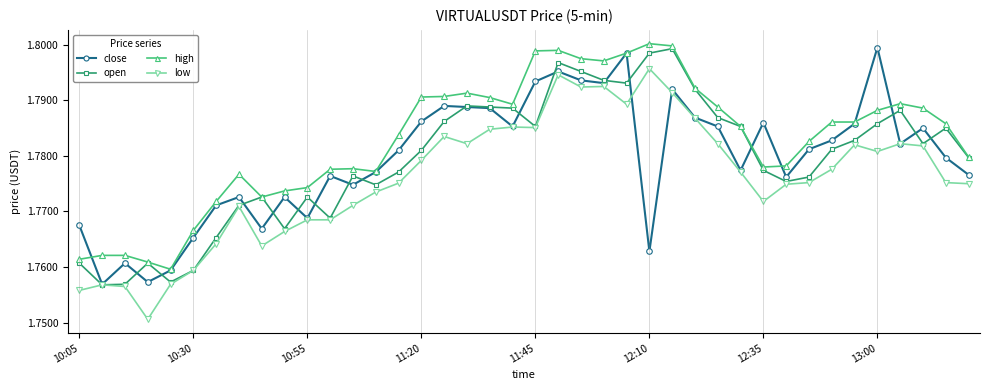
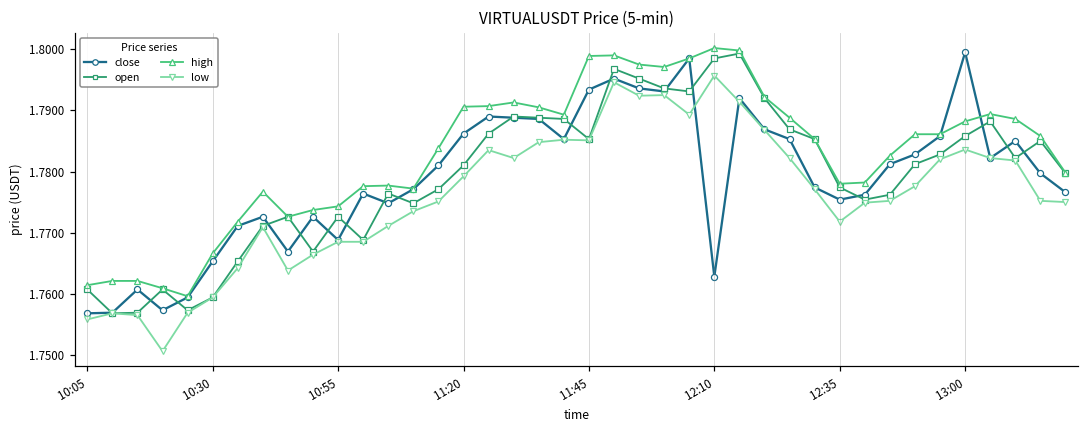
  {
    "close": {
-     "10:05": 1.768,
+     "10:05": 1.757,
      "10:30": 1.765,
      "11:20": 1.786,
      "11:45": 1.793,
      "12:10": 1.763,
-     "12:35": 1.786,
+     "12:35": 1.775,
      "13:00": 1.800
    },
    "low": {
      "10:05": 1.756,
      "11:20": 1.779,
      "12:10": 1.796,
      "12:35": 1.772,
-     "13:00": 1.781
+     "13:00": 1.784
    }
  }
